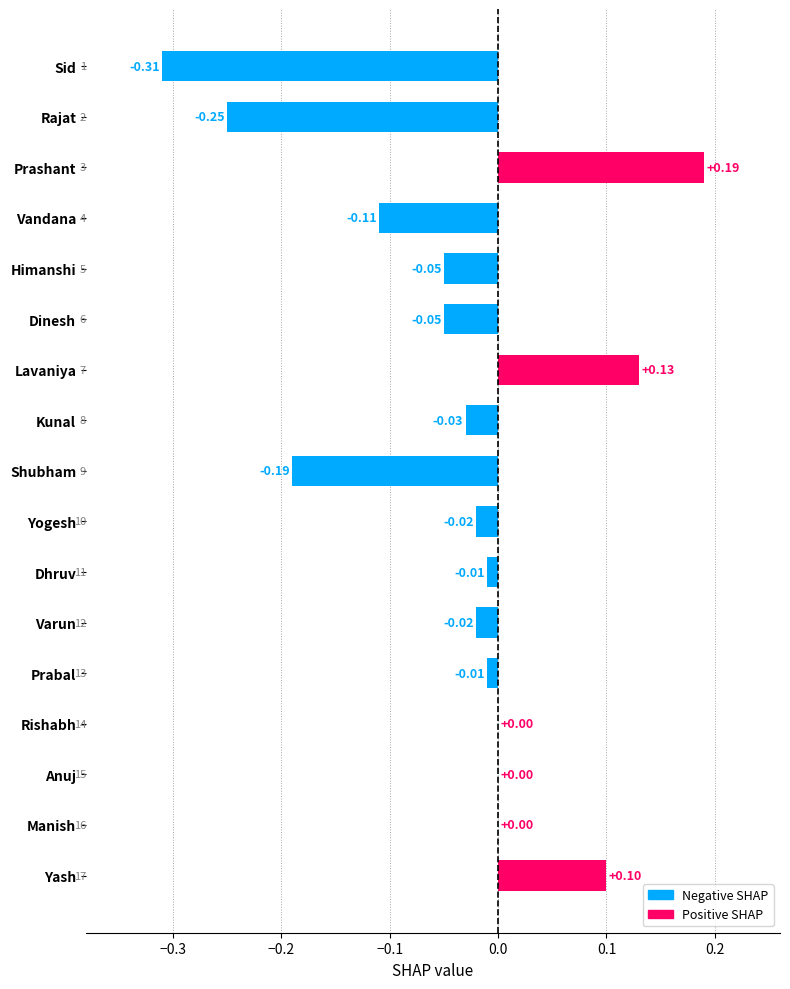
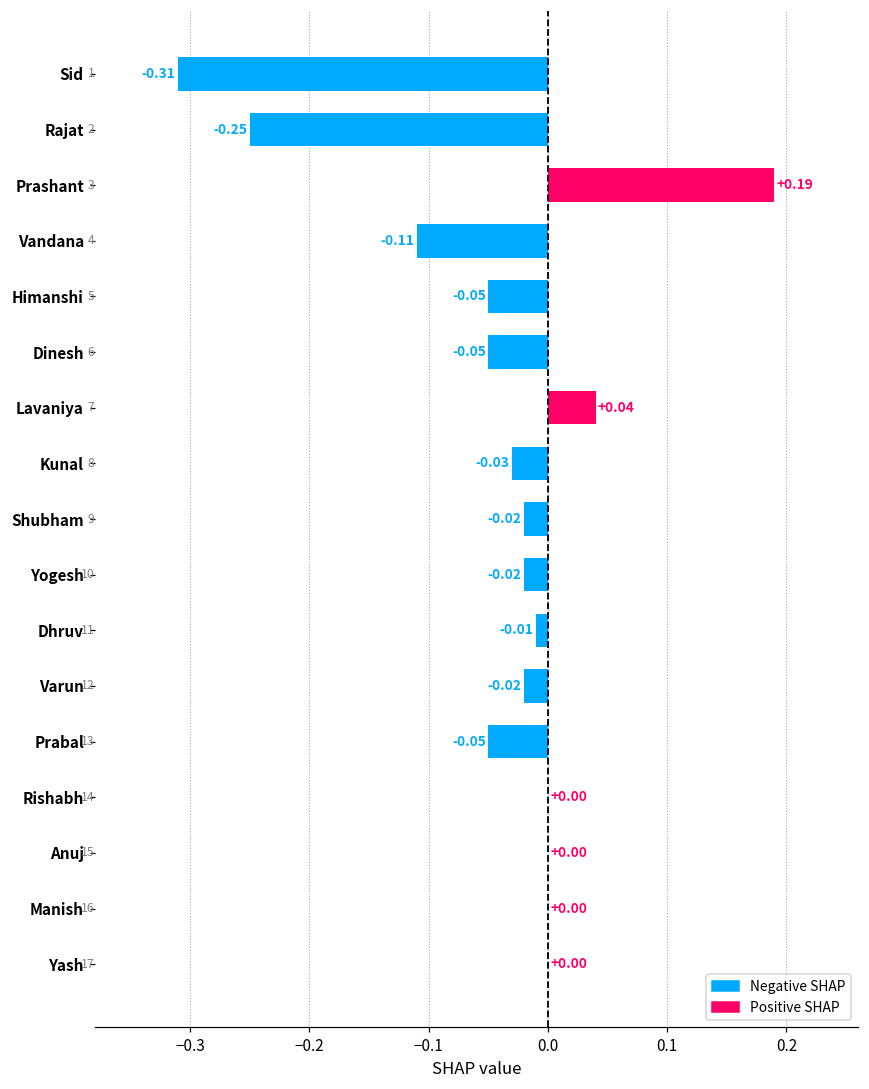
  {
    "Sid": "-0.31",
    "Rajat": "-0.25",
    "Prashant": "+0.19",
    "Vandana": "-0.11",
    "Himanshi": "-0.05",
    "Dinesh": "-0.05",
-   "Lavaniya": "+0.13",
+   "Lavaniya": "+0.04",
    "Kunal": "-0.03",
-   "Shubham": "-0.19",
+   "Shubham": "-0.02",
    "Yogesh": "-0.02",
    "Dhruv": "-0.01",
    "Varun": "-0.02",
-   "Prabal": "-0.01",
+   "Prabal": "-0.05",
    "Rishabh": "+0.00",
    "Anuj": "+0.00",
    "Manish": "+0.00",
-   "Yash": "+0.10"
+   "Yash": "+0.00"
  }
